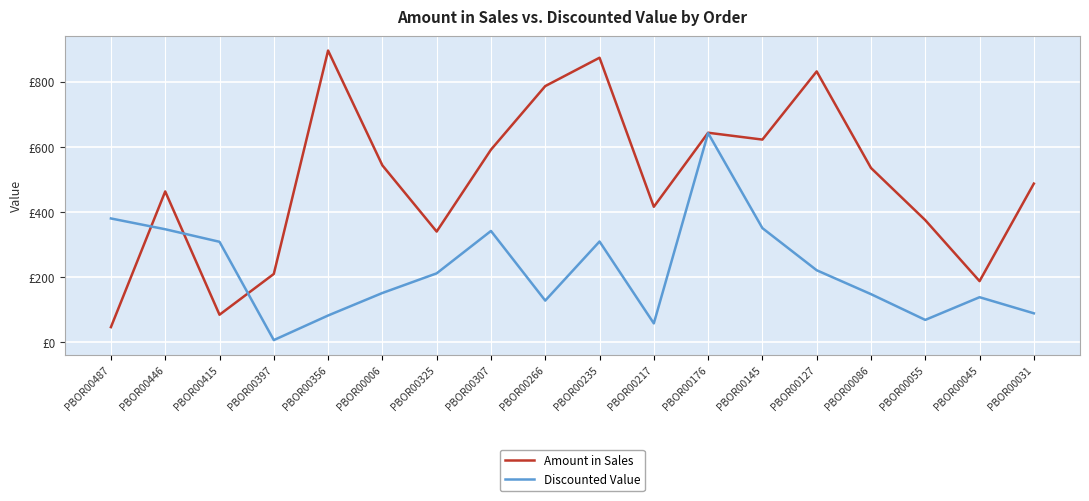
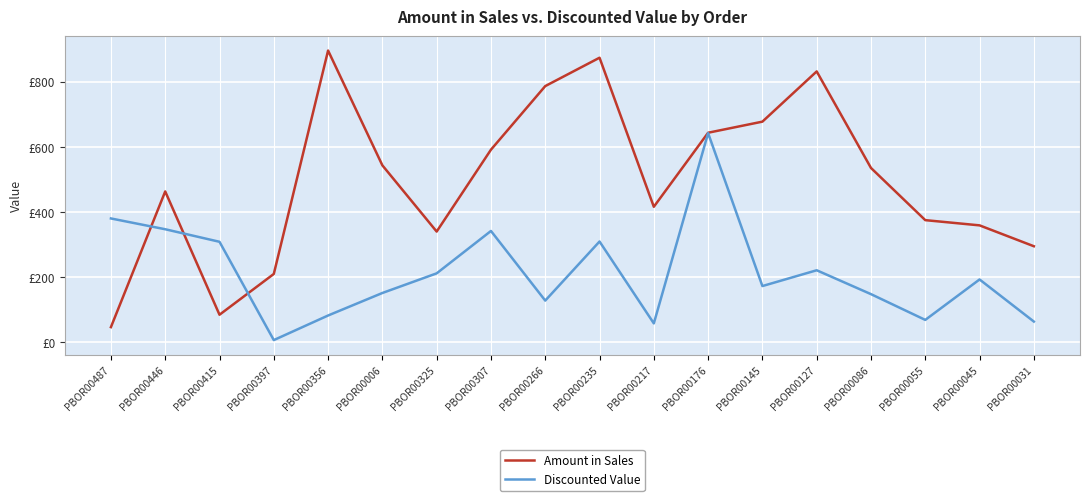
  {
    "Amount in Sales": {
      "PBOR00487": "£50",
      "PBOR00446": "£460",
      "PBOR00415": "£90",
      "PBOR00397": "£210",
      "PBOR00356": "£900",
      "PBOR00006": "£540",
      "PBOR00325": "£340",
      "PBOR00307": "£590",
      "PBOR00266": "£790",
      "PBOR00235": "£870",
      "PBOR00217": "£420",
-     "PBOR00145": "£620",
+     "PBOR00145": "£680",
      "PBOR00127": "£830",
      "PBOR00086": "£540",
      "PBOR00055": "£380",
-     "PBOR00045": "£190",
-     "PBOR00031": "£490"
+     "PBOR00045": "£360",
+     "PBOR00031": "£300"
    },
    "Discounted Value": {
      "PBOR00487": "£380",
      "PBOR00446": "£350",
      "PBOR00415": "£310",
      "PBOR00397": "£10",
      "PBOR00356": "£80",
      "PBOR00006": "£150",
      "PBOR00325": "£210",
      "PBOR00307": "£340",
      "PBOR00266": "£130",
      "PBOR00235": "£310",
      "PBOR00217": "£60",
-     "PBOR00145": "£350",
+     "PBOR00145": "£170",
      "PBOR00127": "£220",
      "PBOR00086": "£150",
      "PBOR00055": "£70",
-     "PBOR00045": "£140",
-     "PBOR00031": "£90"
+     "PBOR00045": "£190",
+     "PBOR00031": "£60"
    }
  }
